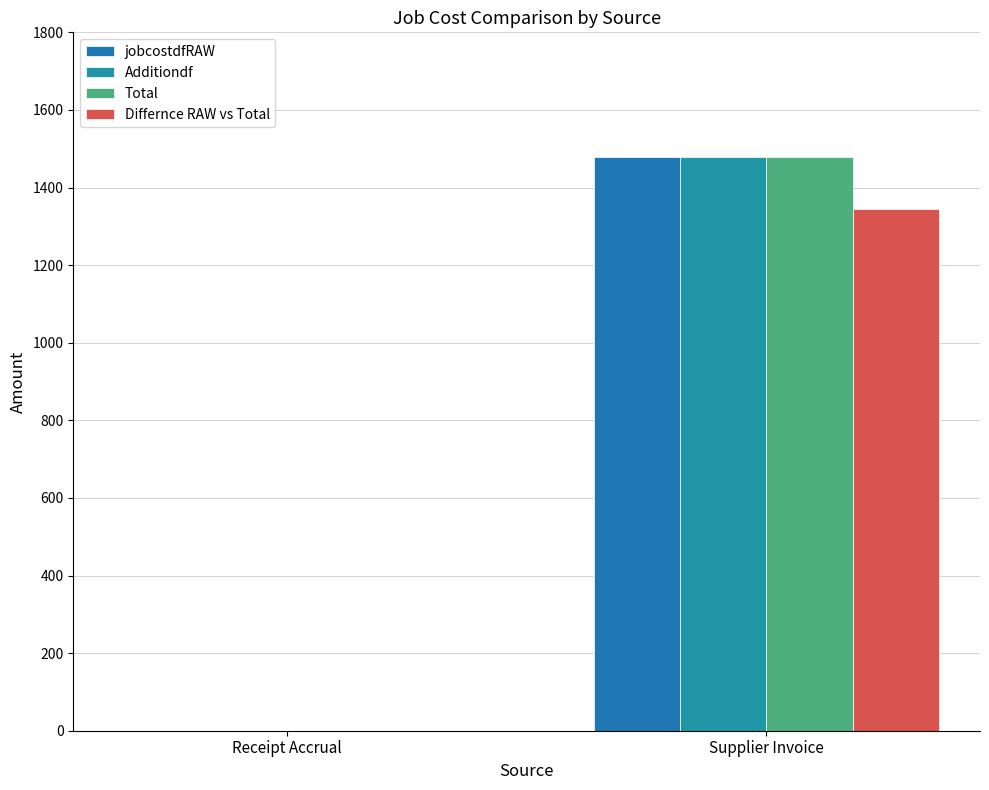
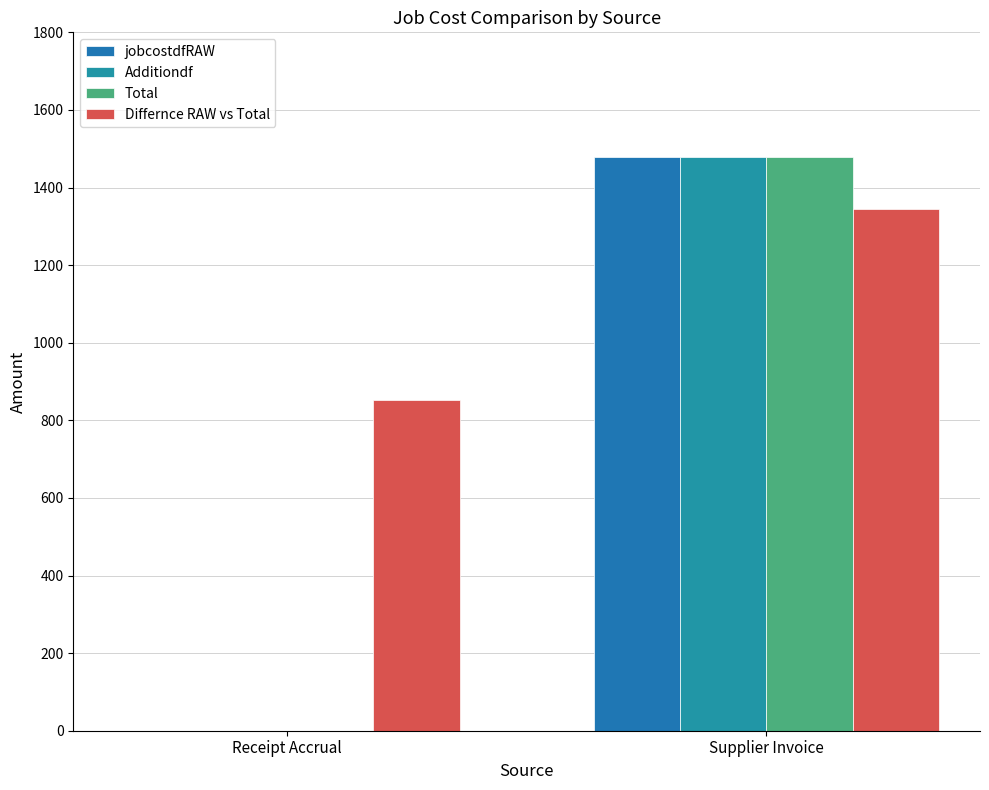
  {
    "Total": {
      "Receipt Accrual": 0,
      "Supplier Invoice": 1480
    },
    "Differnce RAW vs Total": {
-     "Receipt Accrual": 0,
+     "Receipt Accrual": 850,
      "Supplier Invoice": 1340
    }
  }
